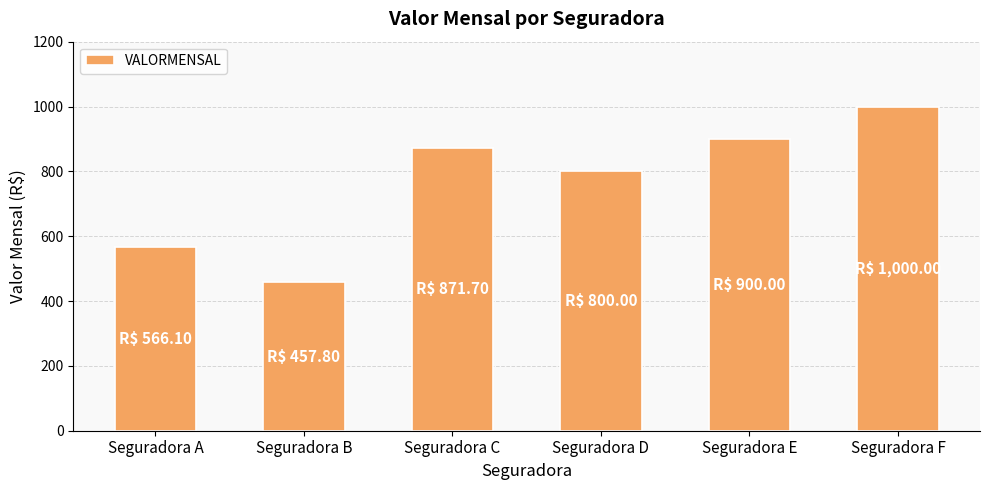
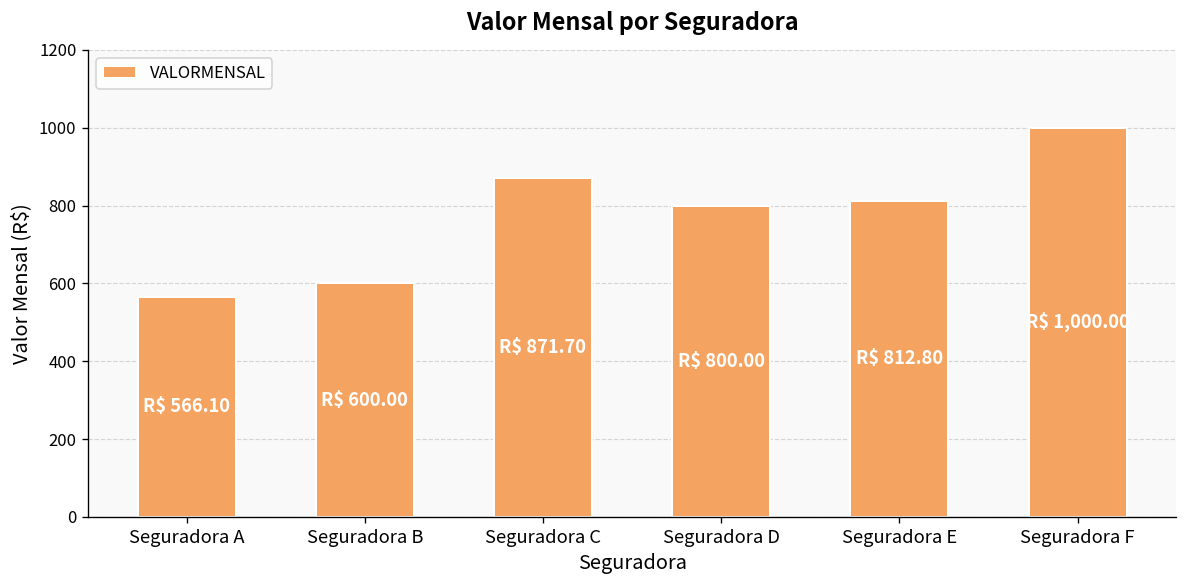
  {
    "Seguradora A": "566.10",
-   "Seguradora B": "457.80",
+   "Seguradora B": "600.00",
    "Seguradora C": "871.70",
    "Seguradora D": "800.00",
-   "Seguradora E": "900.00",
+   "Seguradora E": "812.80",
    "Seguradora F": "1,000.00"
  }
